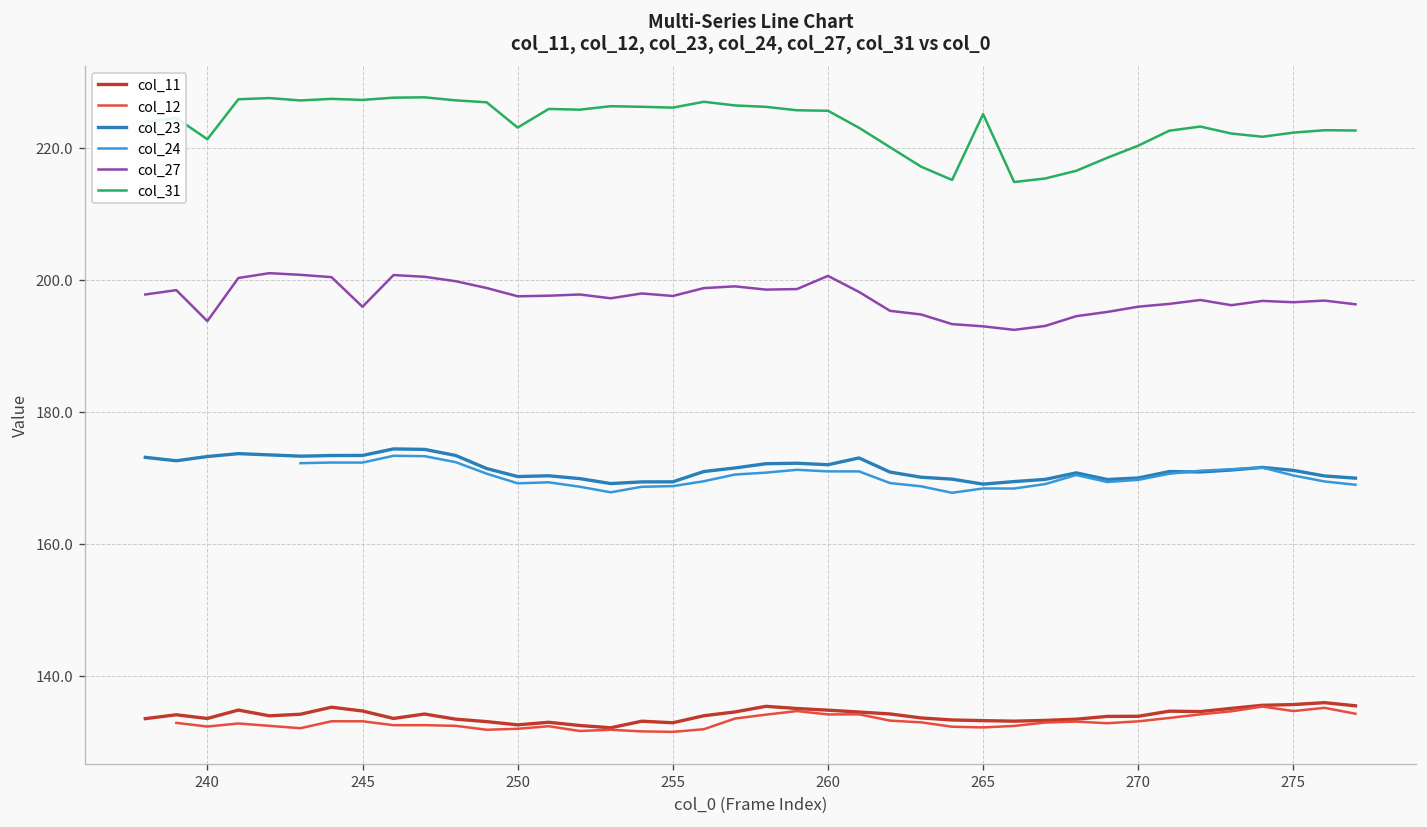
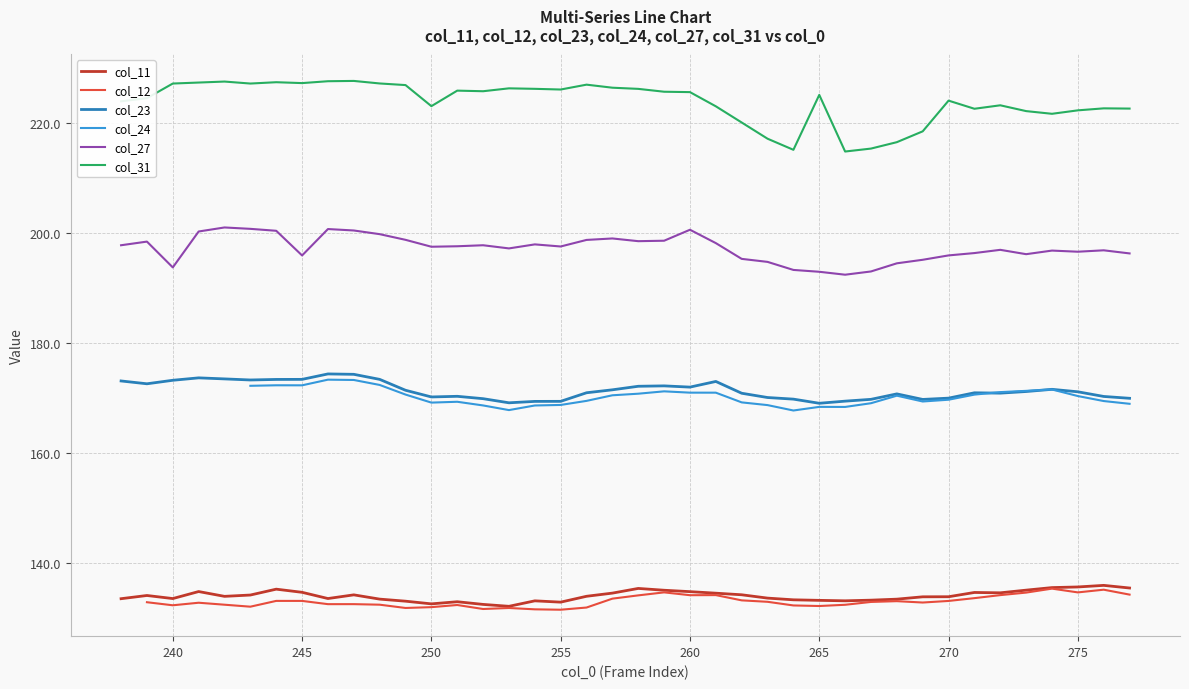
  {
    "col_27": {
      "240": 194,
      "245": 196,
      "250": 198,
      "255": 198,
      "260": 201,
      "265": 193,
      "270": 196,
      "275": 197
    },
    "col_31": {
-     "240": 221,
+     "240": 227,
      "245": 227,
      "250": 223,
      "255": 226,
      "260": 226,
      "265": 225,
-     "270": 220,
+     "270": 224,
      "275": 222
    }
  }
